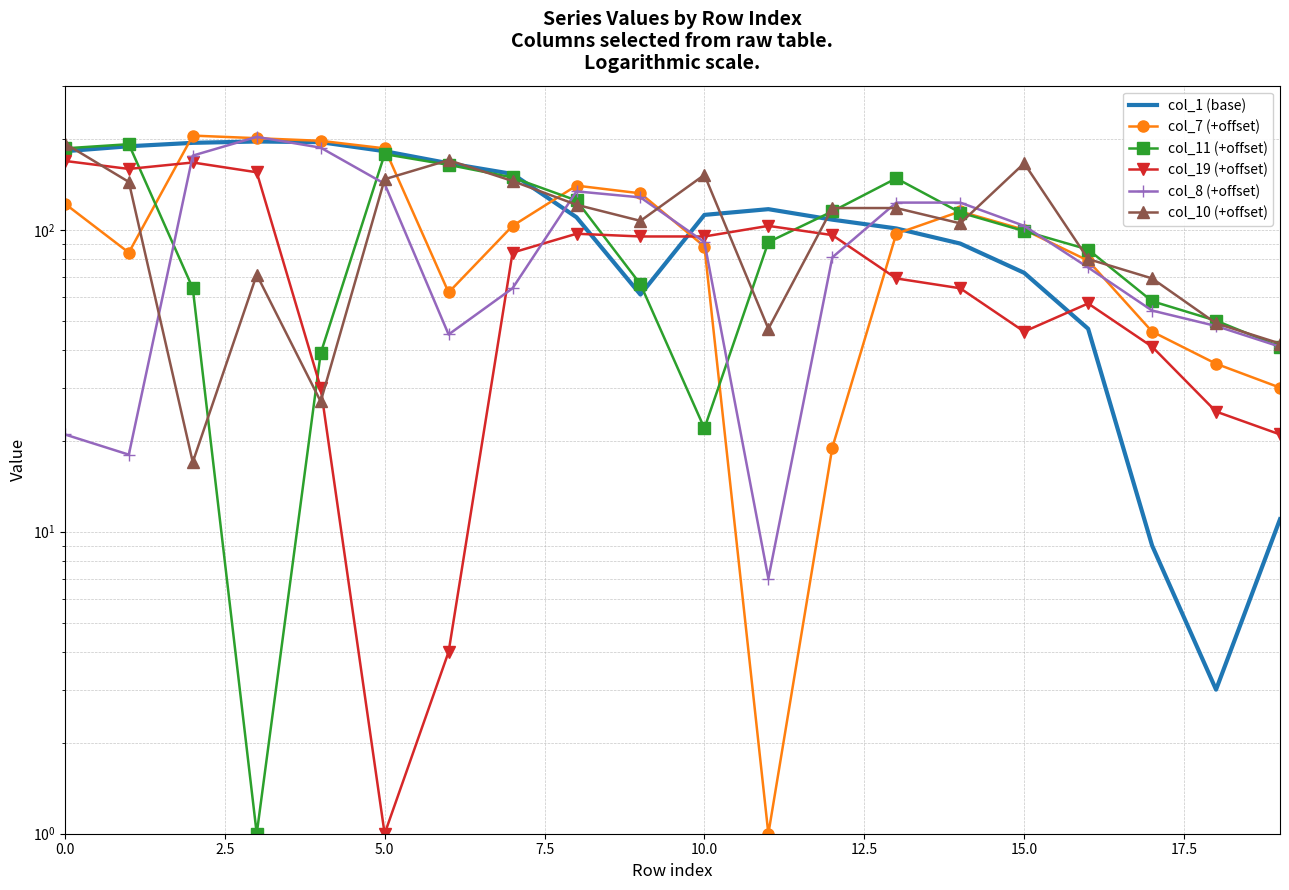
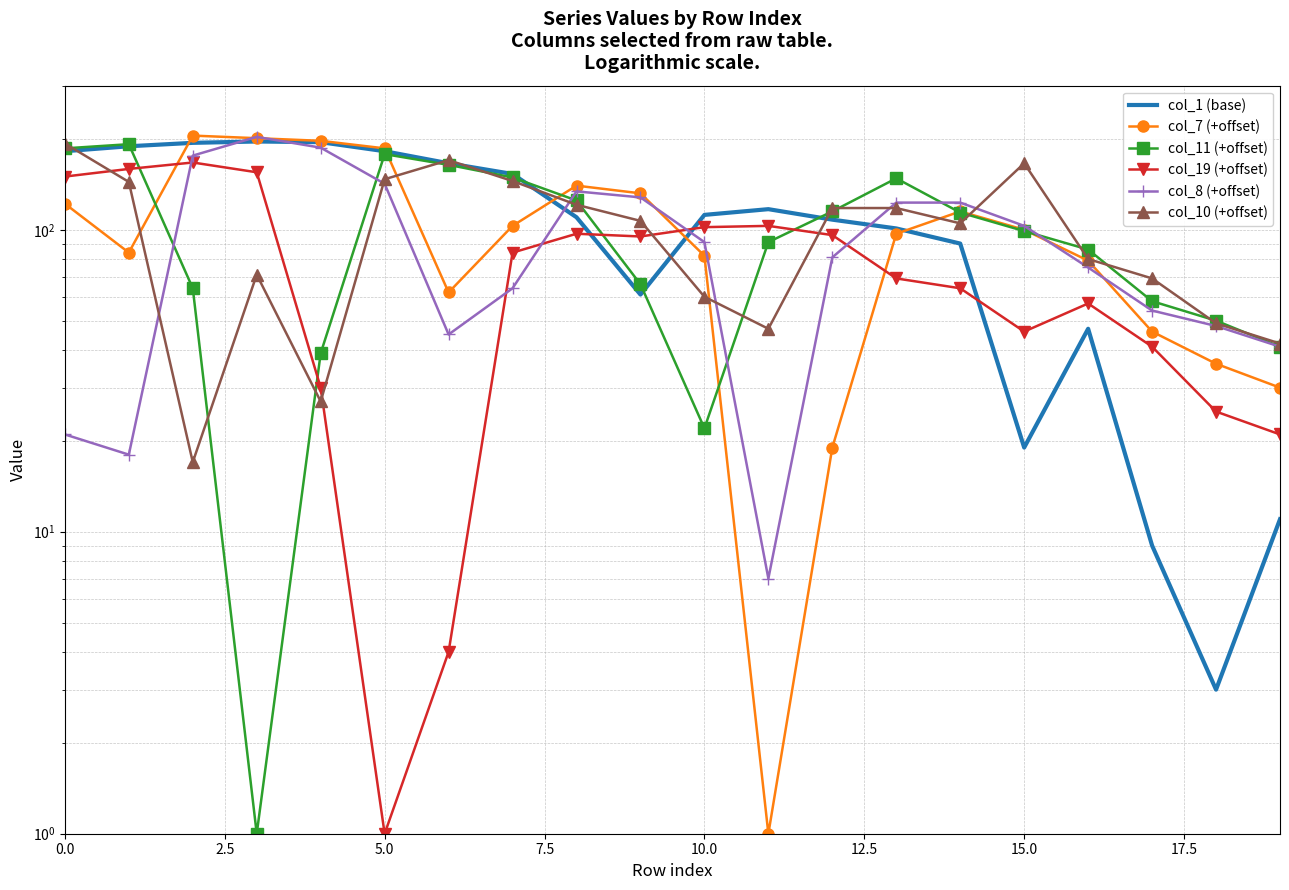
  {
    "col_1 (base)": {
      "0.0": 180,
      "5.0": 180,
      "10.0": 112,
-     "15.0": 72
+     "15.0": 19
    },
    "col_7 (+offset)": {
      "0.0": 122,
      "5.0": 190,
-     "10.0": 88
+     "10.0": 82
    },
    "col_11 (+offset)": {
      "0.0": 190,
      "5.0": 180,
      "10.0": 22
    },
    "col_19 (+offset)": {
-     "0.0": 170,
+     "0.0": 150,
      "5.0": 1,
-     "10.0": 95,
+     "10.0": 102,
      "15.0": 46
    },
    "col_8 (+offset)": {
      "0.0": 21,
      "5.0": 140,
      "10.0": 91,
      "15.0": 103
    },
    "col_10 (+offset)": {
      "0.0": 190,
      "5.0": 150,
-     "10.0": 150,
+     "10.0": 60,
      "15.0": 170
    }
  }
